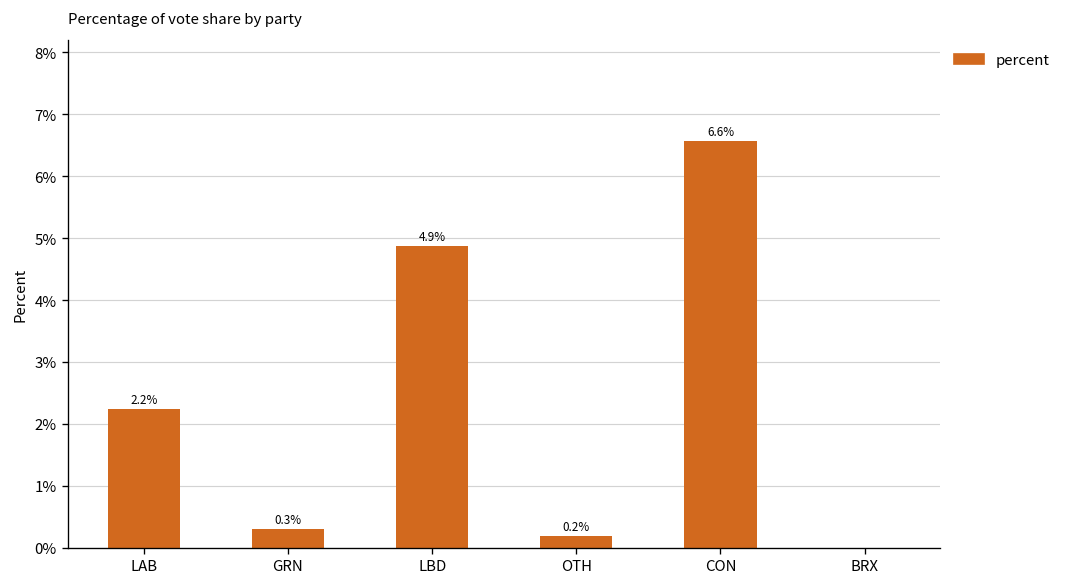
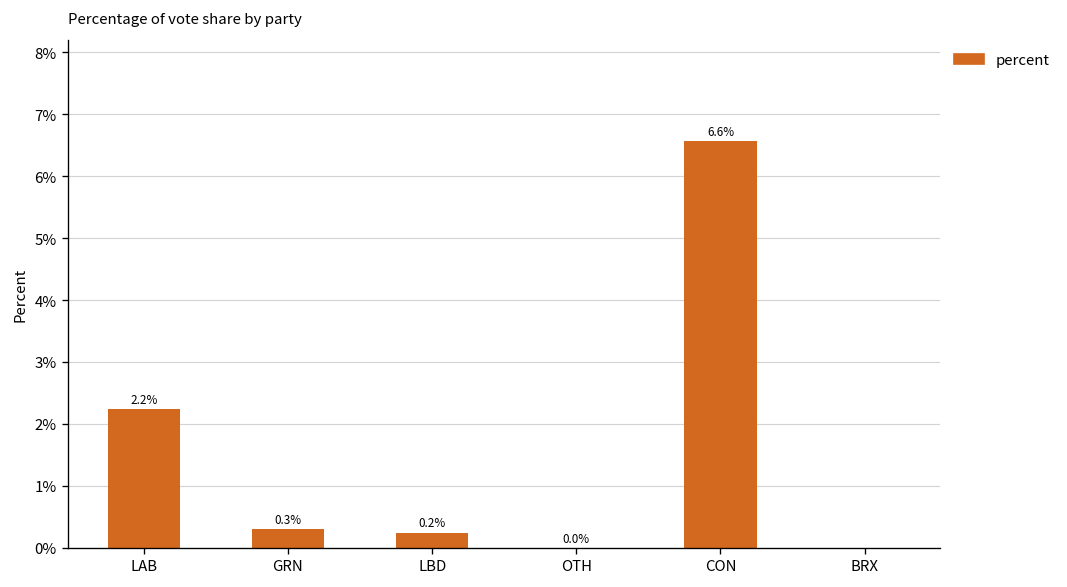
  {
    "LAB": "2.2%",
    "GRN": "0.3%",
-   "LBD": "4.9%",
-   "OTH": "0.2%",
+   "LBD": "0.2%",
+   "OTH": "0.0%",
    "CON": "6.6%"
  }
